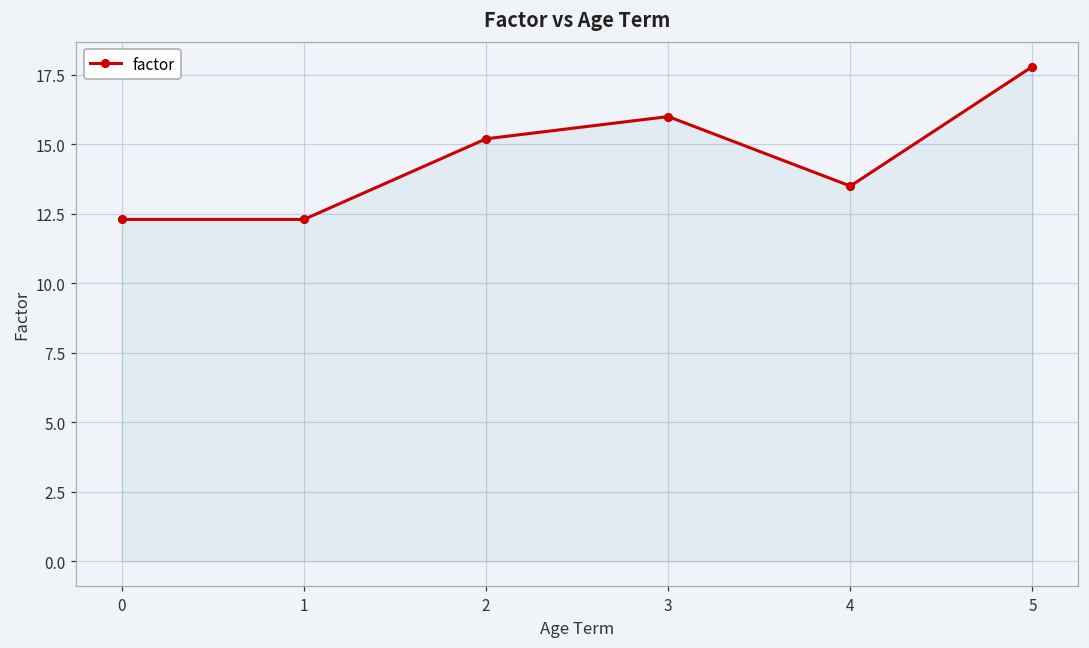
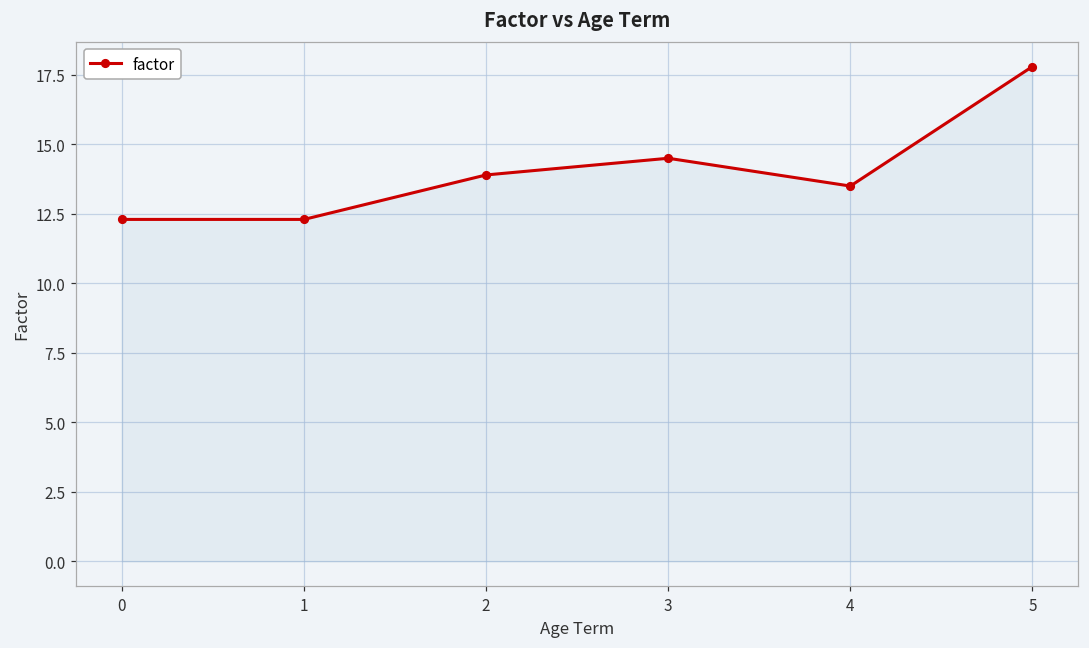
  {
    "0": 12.3,
    "1": 12.3,
-   "2": 15.2,
-   "3": 16.0,
+   "2": 13.9,
+   "3": 14.5,
    "4": 13.5,
    "5": 17.8
  }
